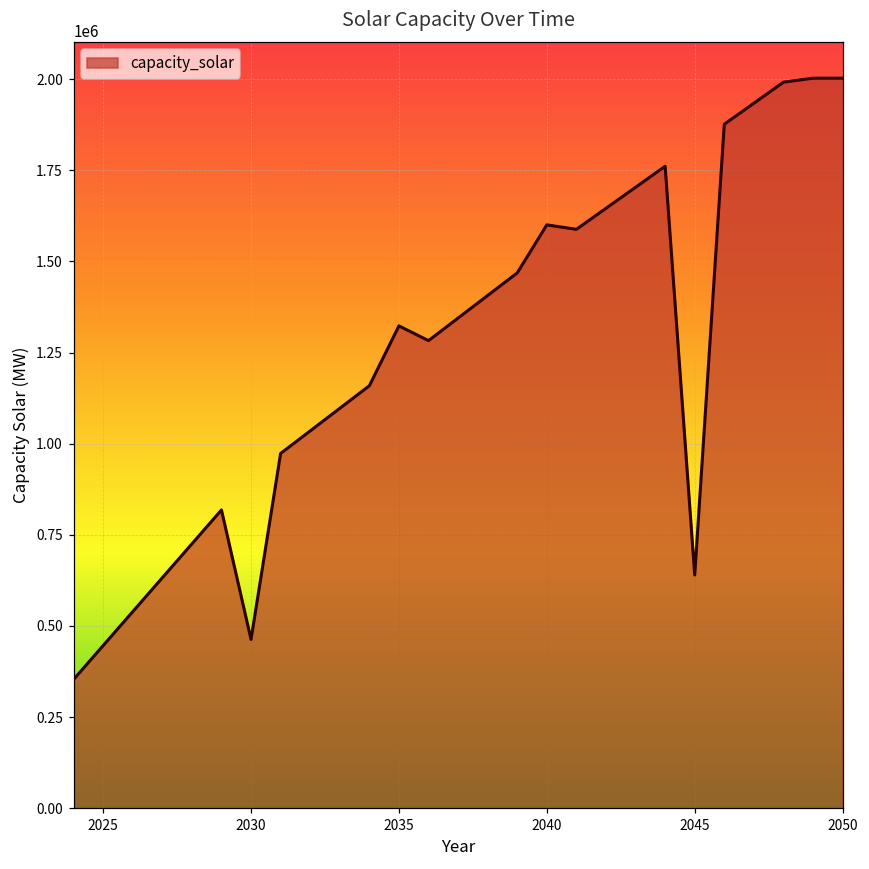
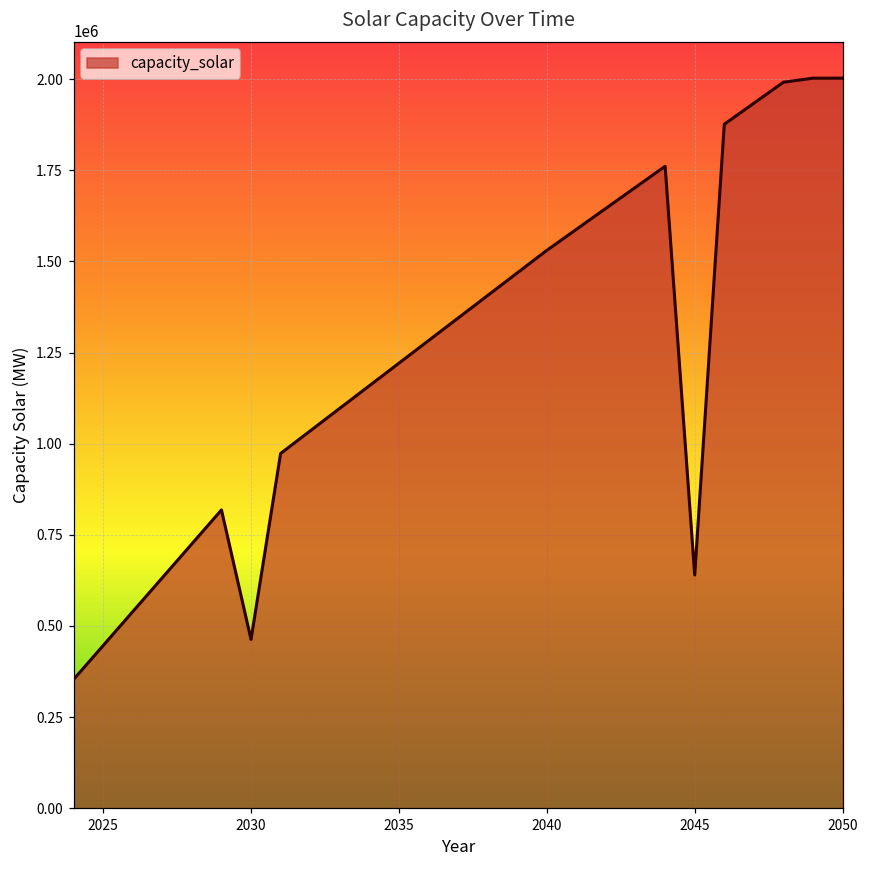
  {
    "2025": 450000,
    "2030": 460000,
-   "2035": 1320000,
-   "2040": 1600000,
+   "2035": 1220000,
+   "2040": 1530000,
    "2045": 640000,
    "2050": 2000000
  }
